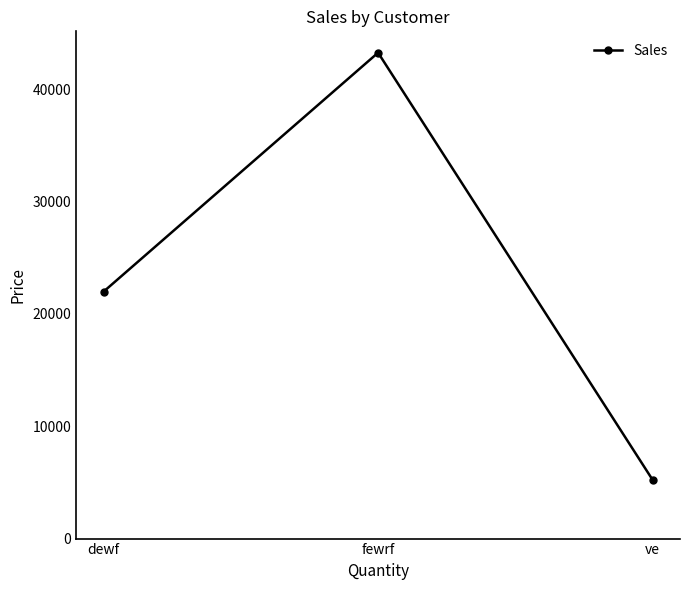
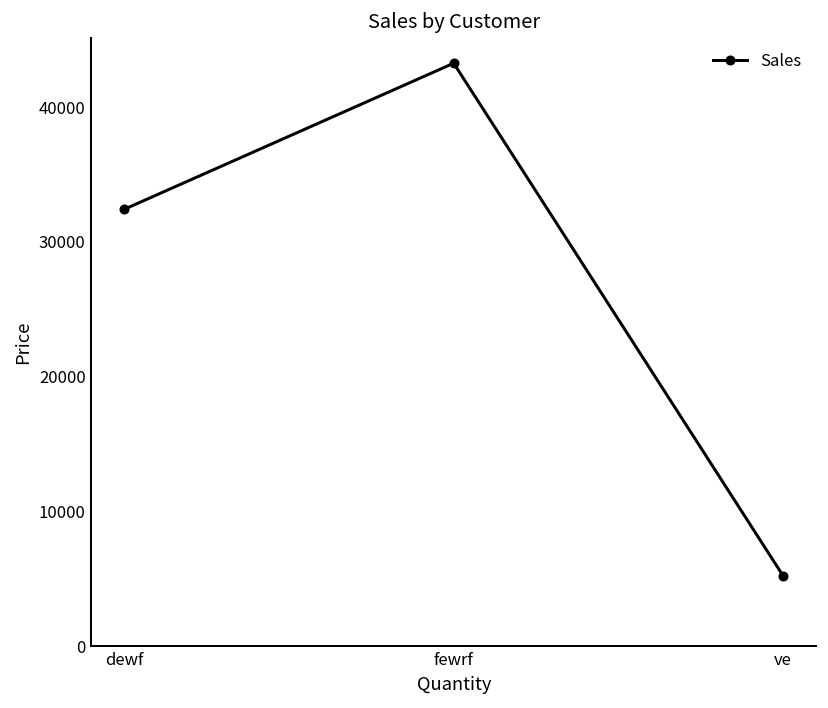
  {
-   "dewf": 22000,
+   "dewf": 32400,
    "fewrf": 43300,
    "ve": 5200
  }
